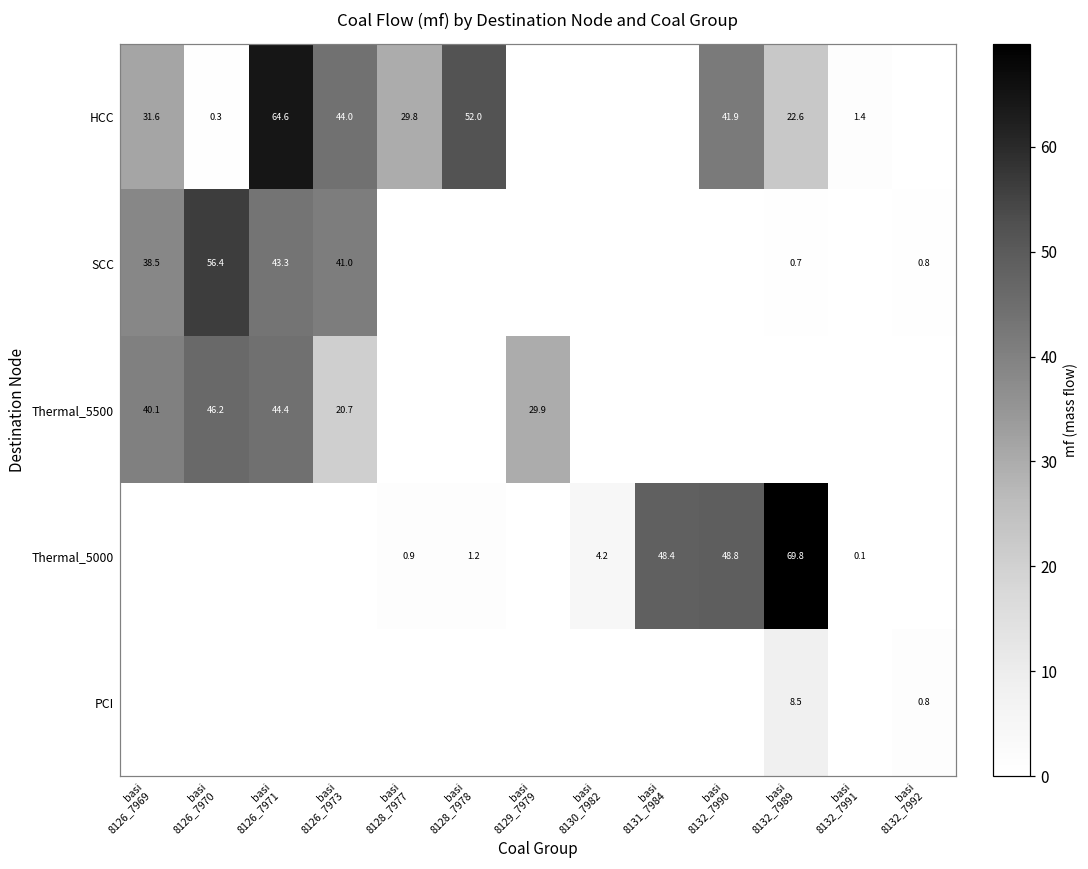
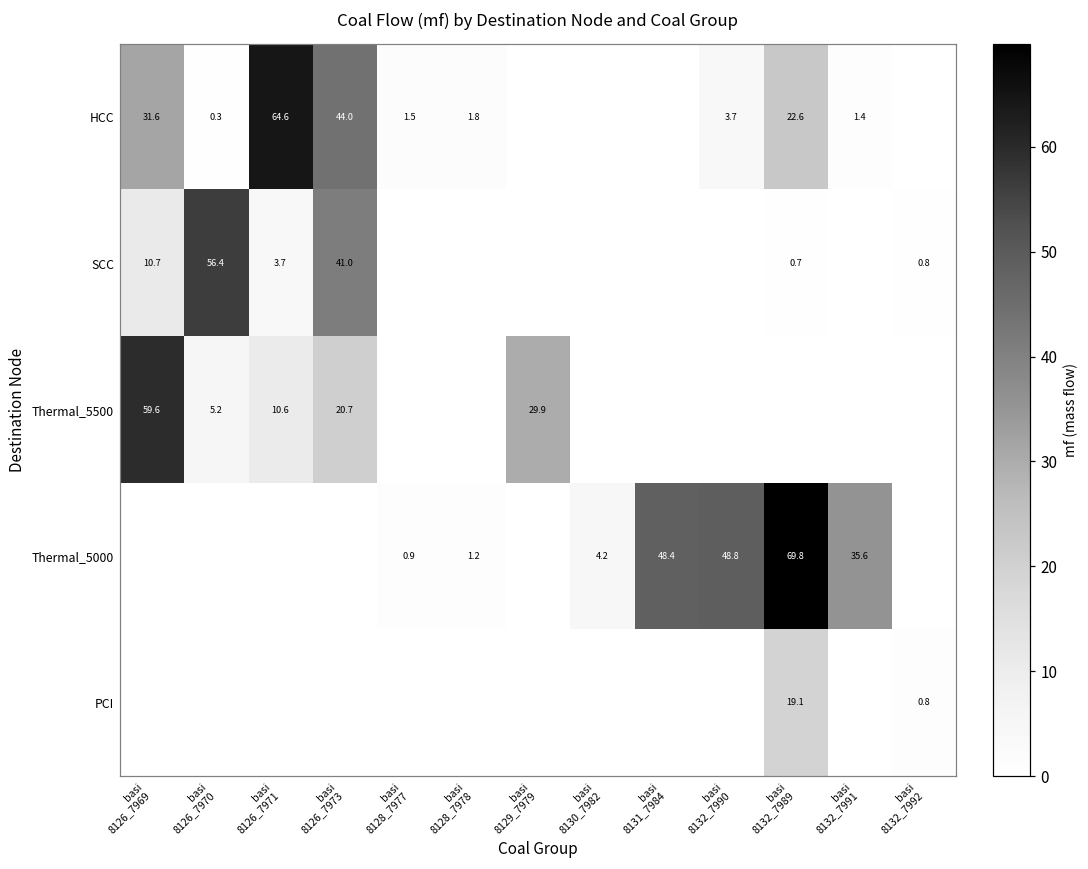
  {
    "HCC": {
      "basi 8126_7969": 31.6,
      "basi 8126_7970": 0.3,
      "basi 8126_7971": 64.6,
      "basi 8126_7973": 44.0,
-     "basi 8128_7977": 29.8,
-     "basi 8128_7978": 52.0,
-     "basi 8132_7990": 41.9,
+     "basi 8128_7977": 1.5,
+     "basi 8128_7978": 1.8,
+     "basi 8132_7990": 3.7,
      "basi 8132_7989": 22.6,
      "basi 8132_7991": 1.4
    },
    "SCC": {
-     "basi 8126_7969": 38.5,
+     "basi 8126_7969": 10.7,
      "basi 8126_7970": 56.4,
-     "basi 8126_7971": 43.3,
+     "basi 8126_7971": 3.7,
      "basi 8126_7973": 41.0,
      "basi 8132_7989": 0.7,
      "basi 8132_7992": 0.8
    },
    "Thermal_5500": {
-     "basi 8126_7969": 40.1,
-     "basi 8126_7970": 46.2,
-     "basi 8126_7971": 44.4,
+     "basi 8126_7969": 59.6,
+     "basi 8126_7970": 5.2,
+     "basi 8126_7971": 10.6,
      "basi 8126_7973": 20.7,
      "basi 8129_7979": 29.9
    },
    "Thermal_5000": {
      "basi 8128_7977": 0.9,
      "basi 8128_7978": 1.2,
      "basi 8130_7982": 4.2,
      "basi 8131_7984": 48.4,
      "basi 8132_7990": 48.8,
      "basi 8132_7989": 69.8,
-     "basi 8132_7991": 0.1
+     "basi 8132_7991": 35.6
    },
    "PCI": {
-     "basi 8132_7989": 8.5,
+     "basi 8132_7989": 19.1,
      "basi 8132_7992": 0.8
    }
  }
